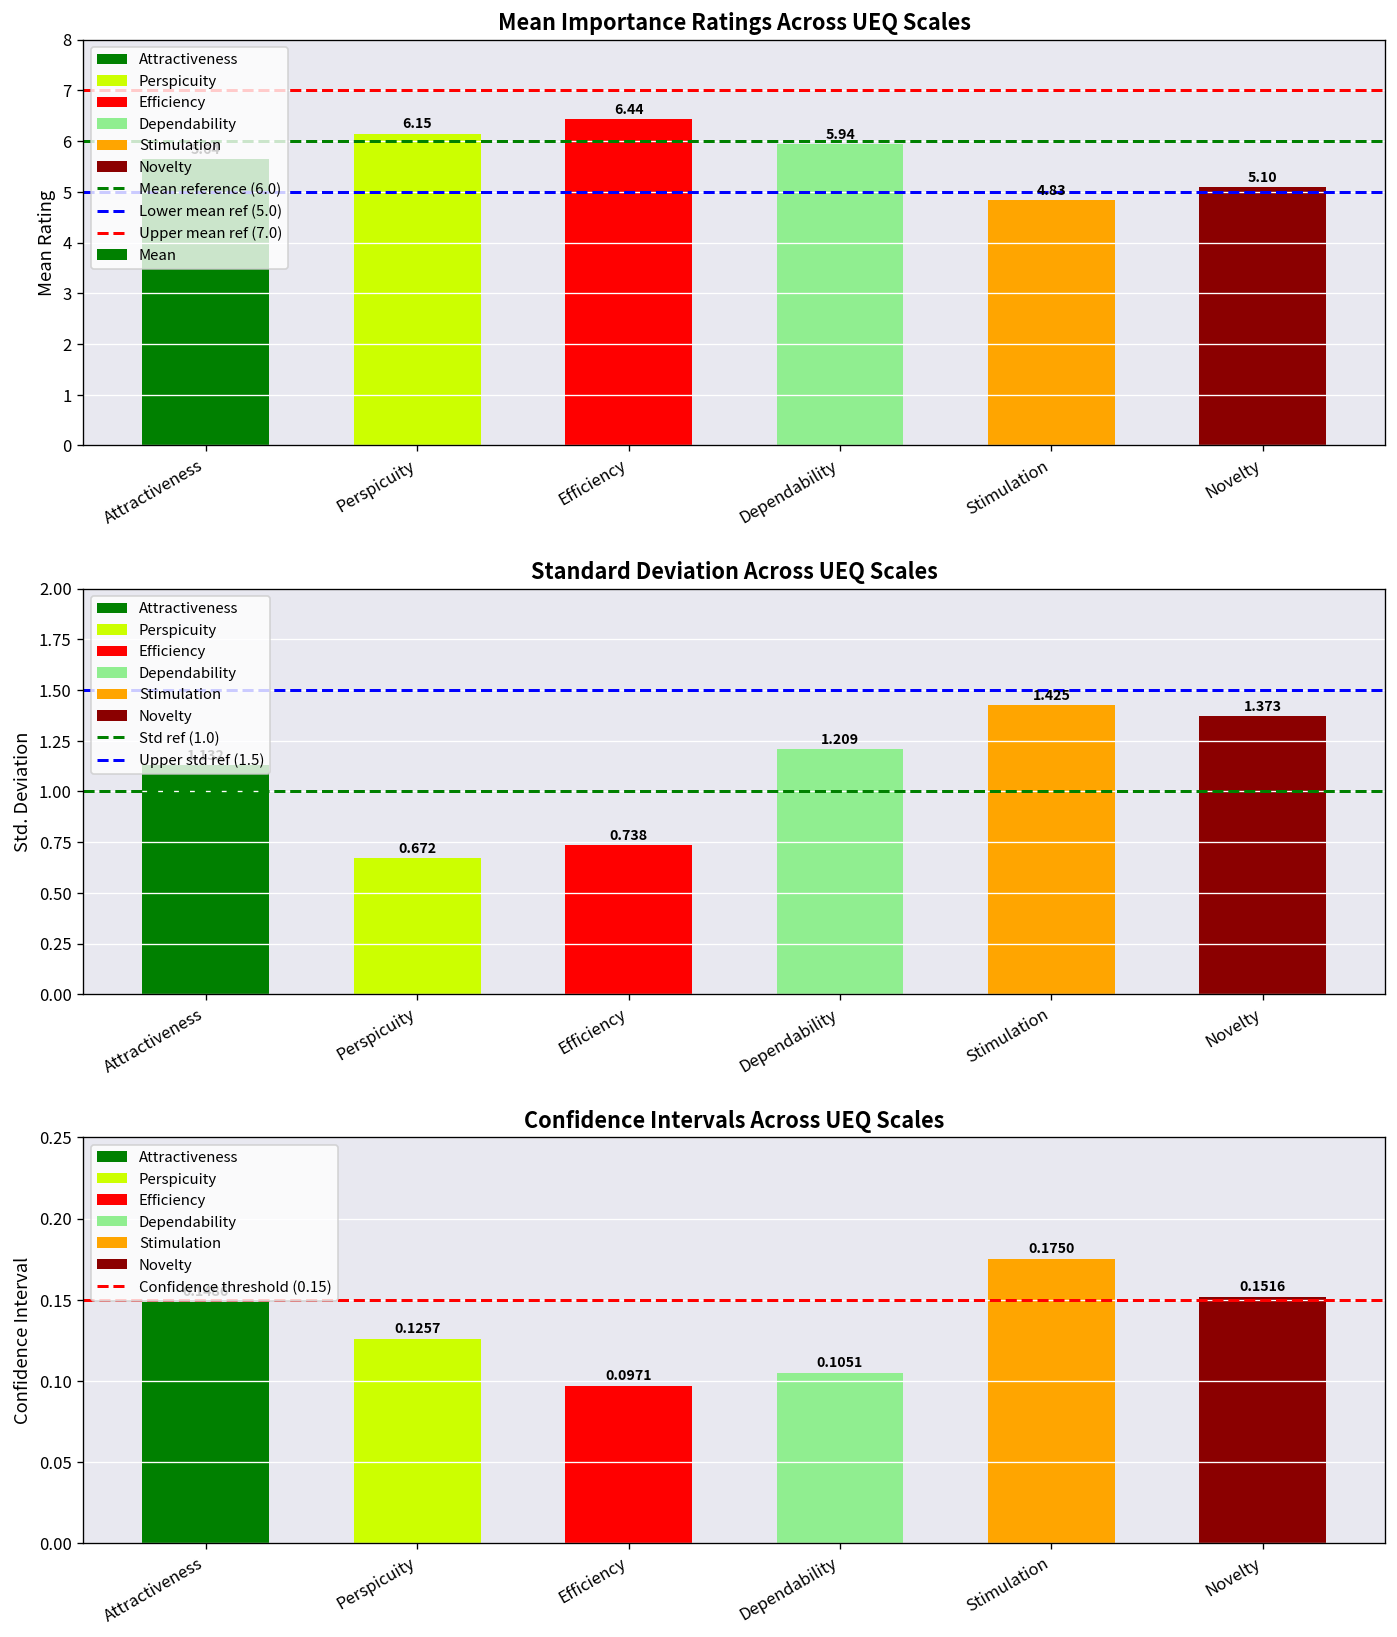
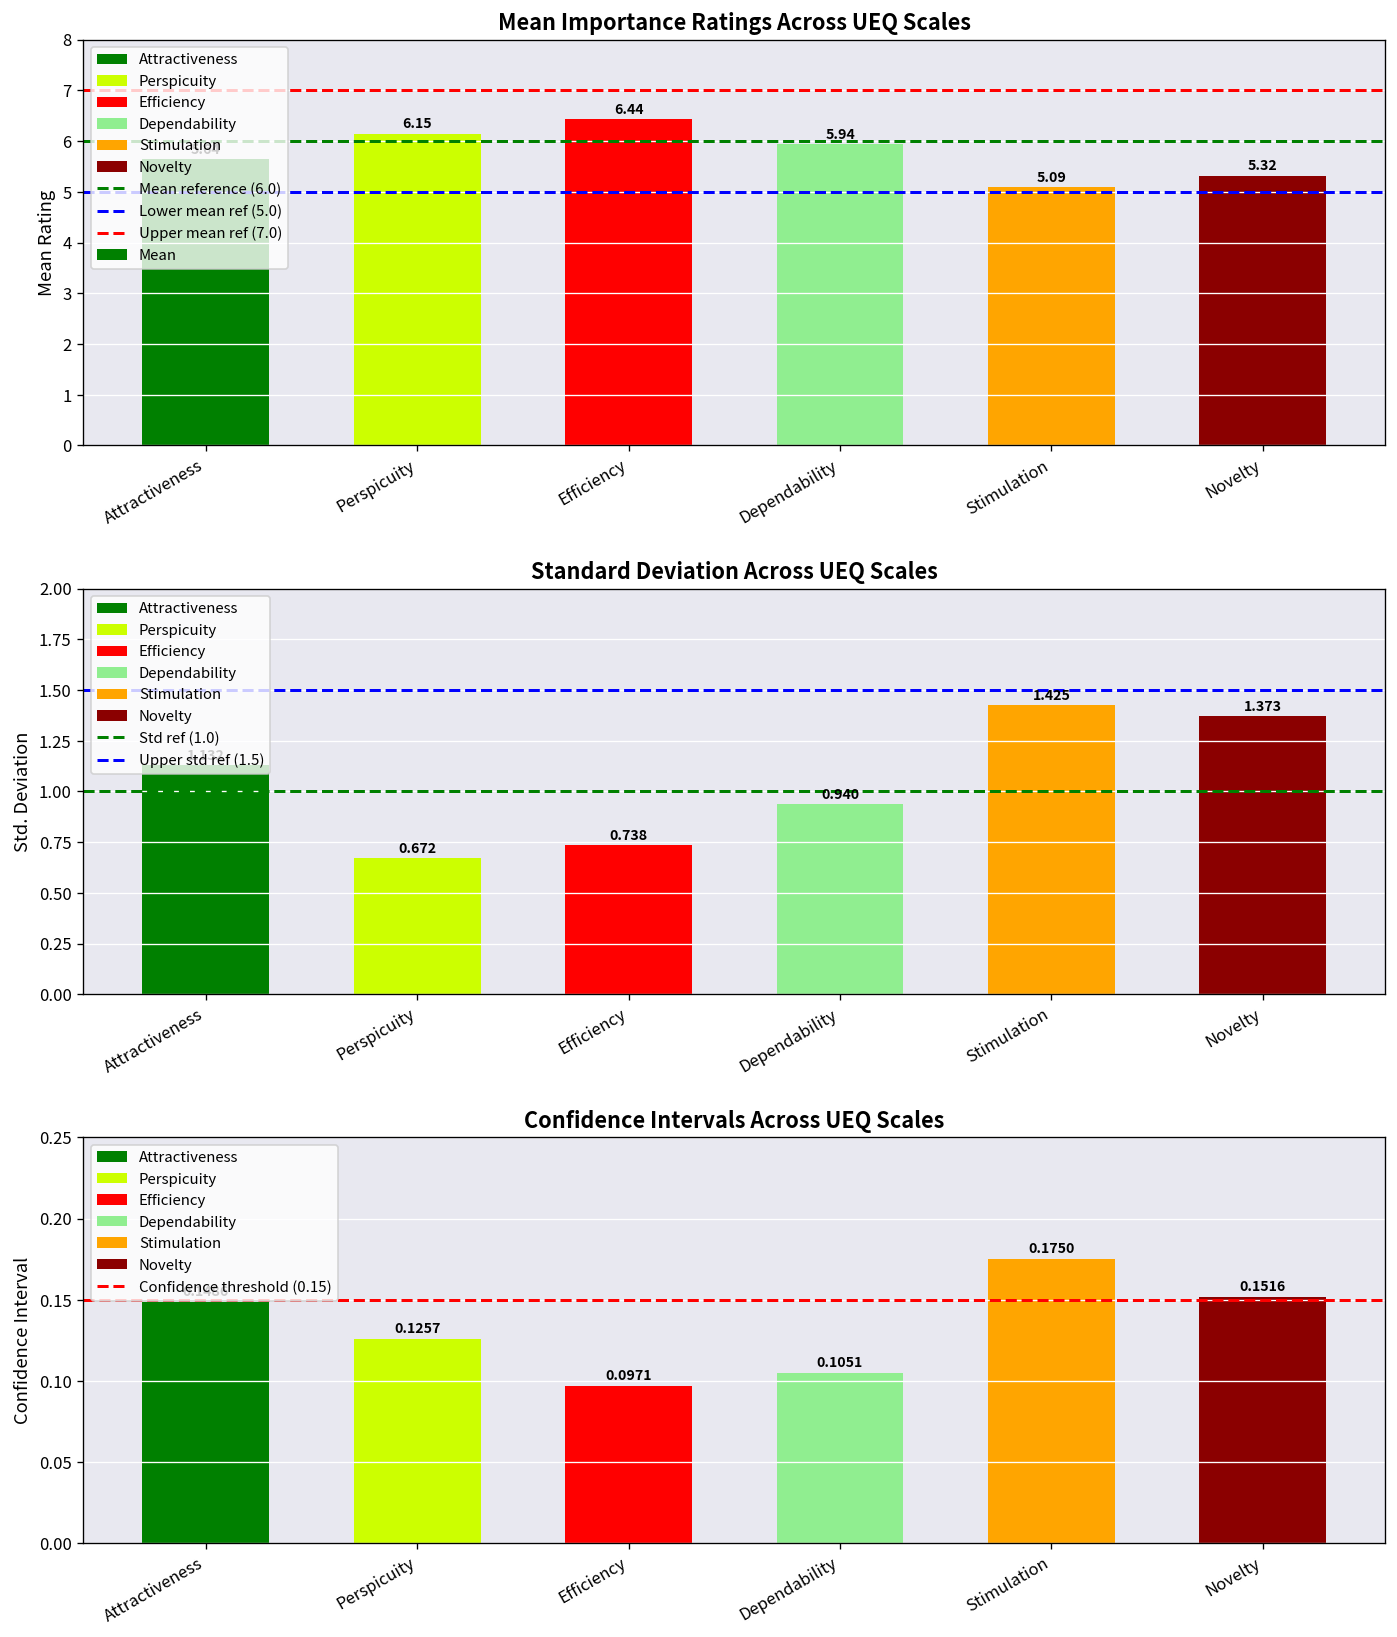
  {
    "Mean Importance Ratings Across UEQ Scales": {
      "Perspicuity": 6.15,
      "Efficiency": 6.44,
      "Dependability": 5.94,
-     "Stimulation": 4.83,
-     "Novelty": 5.10
+     "Stimulation": 5.09,
+     "Novelty": 5.32
    },
    "Standard Deviation Across UEQ Scales": {
      "Perspicuity": 0.672,
      "Efficiency": 0.738,
-     "Dependability": 1.209,
+     "Dependability": 0.940,
      "Stimulation": 1.425,
      "Novelty": 1.373
    },
    "Confidence Intervals Across UEQ Scales": {
      "Perspicuity": 0.1257,
      "Efficiency": 0.0971,
      "Dependability": 0.1051,
      "Stimulation": 0.1750,
      "Novelty": 0.1516
    }
  }
